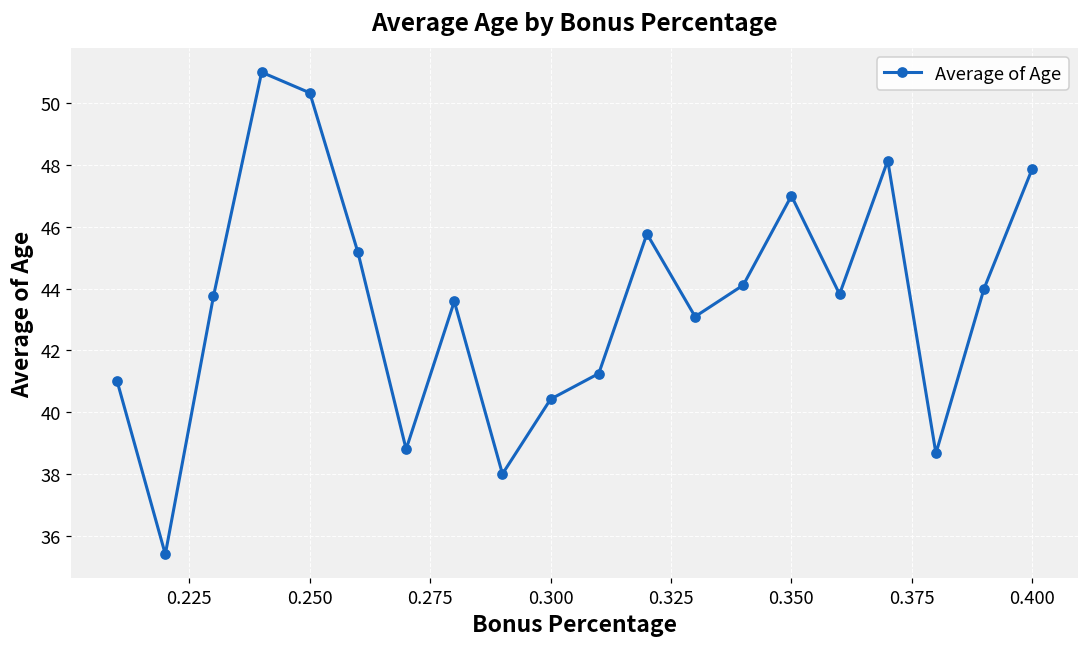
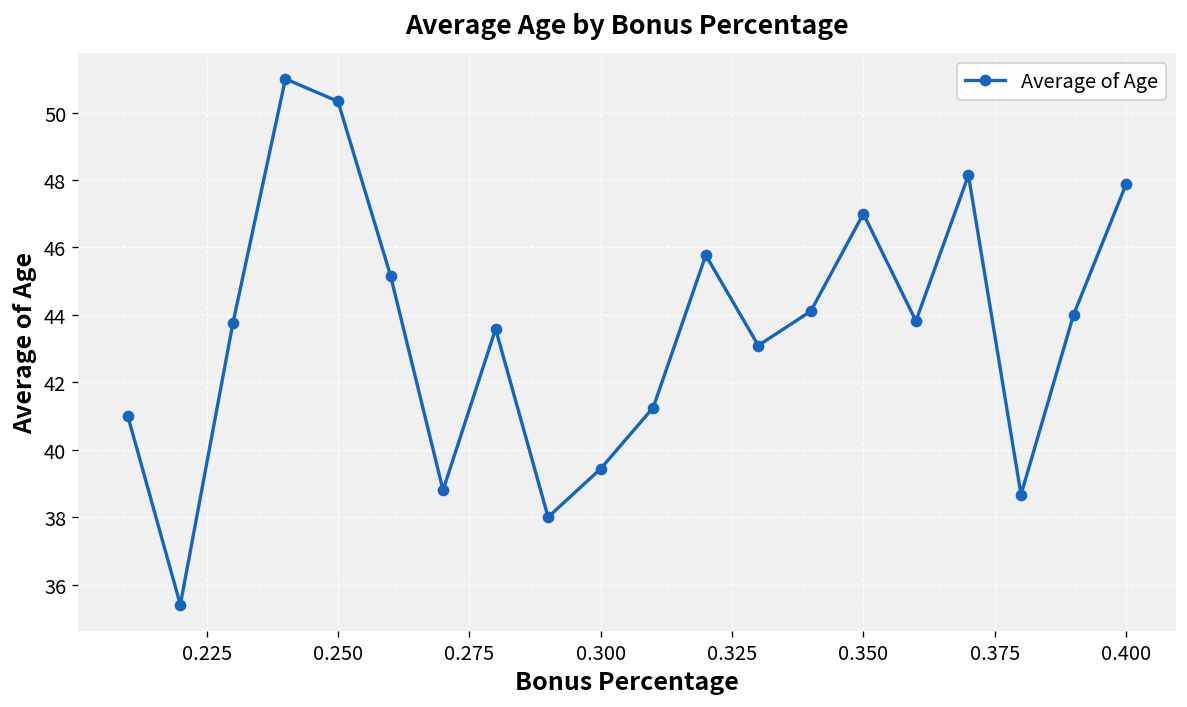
  {
    "0.250": 50.3,
-   "0.300": 40.4,
+   "0.300": 39.4,
    "0.350": 47.0,
    "0.400": 47.9
  }
